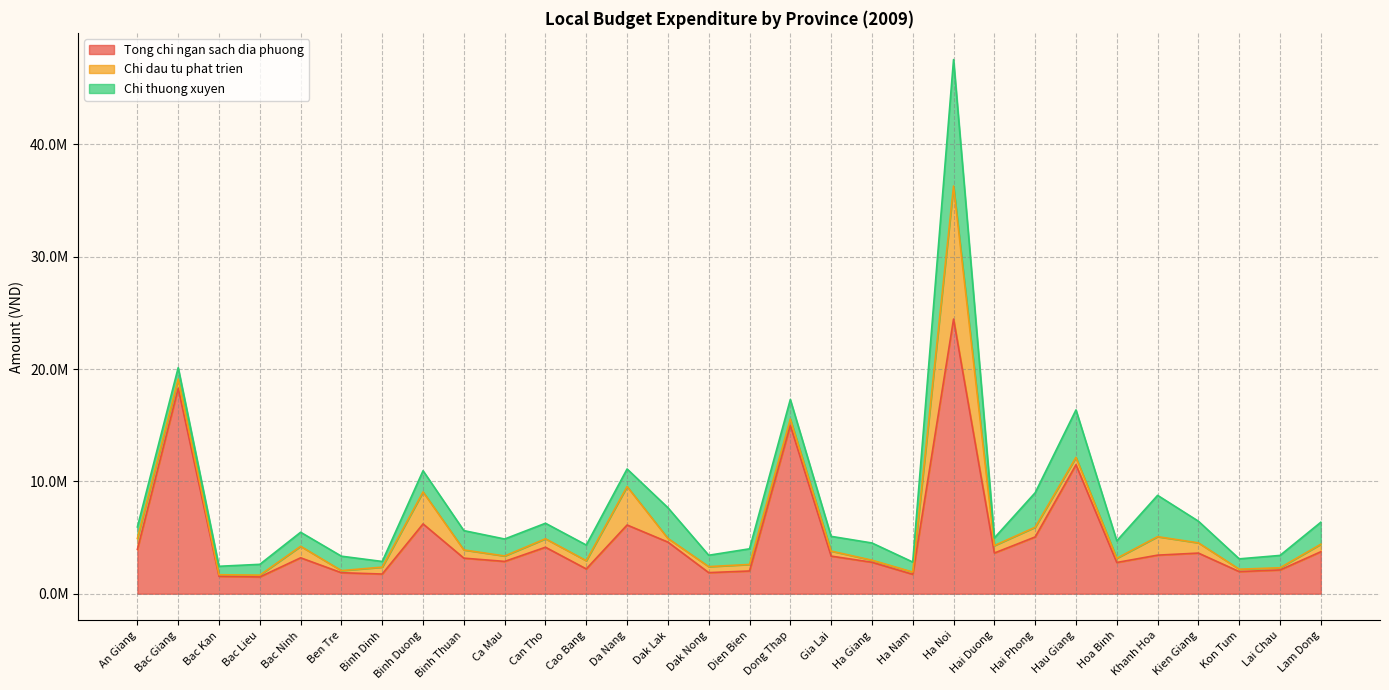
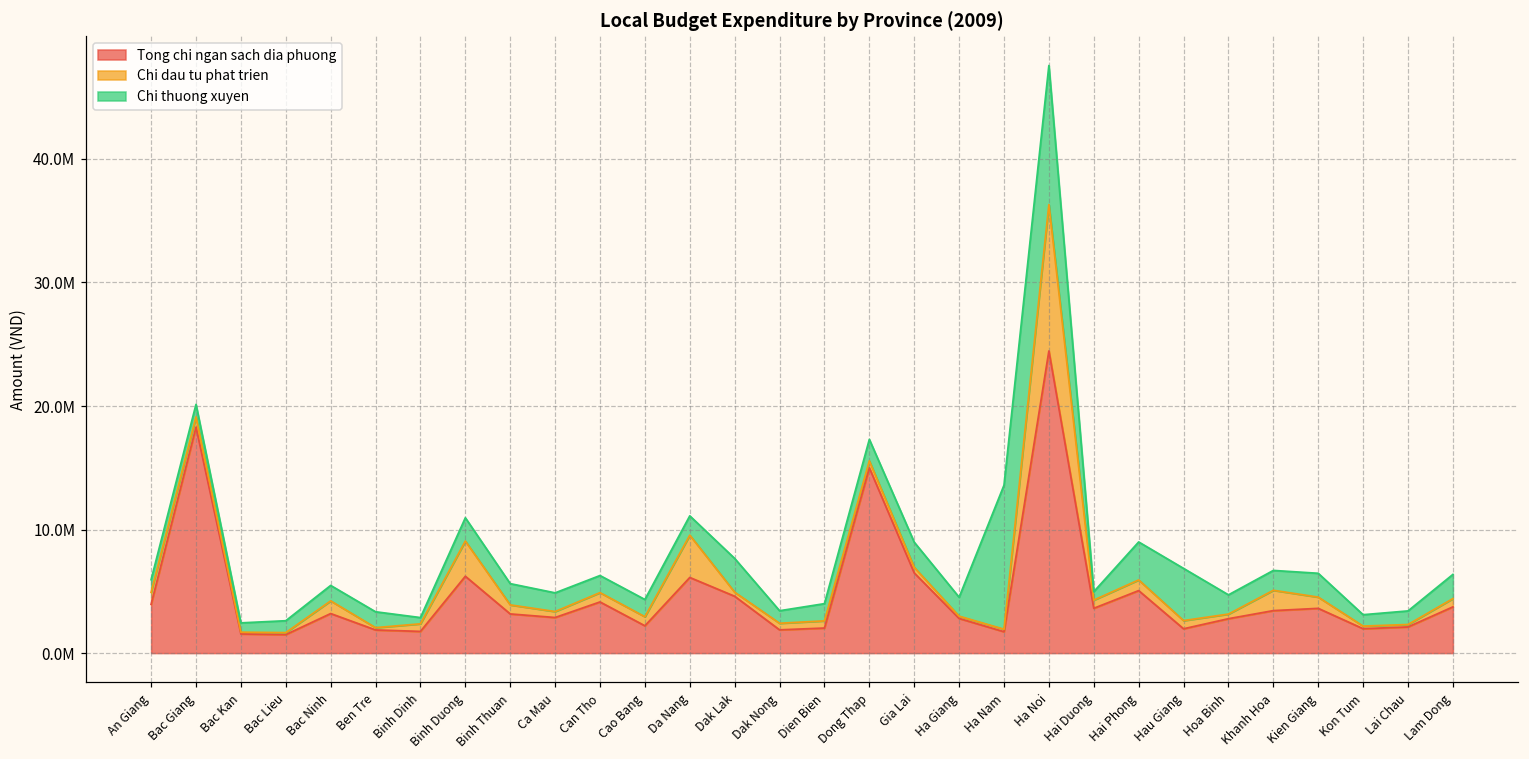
  {
    "Tong chi ngan sach dia phuong": {
      "An Giang": 3900000,
      "Bac Giang": 18300000,
      "Bac Ninh": 3200000,
      "Binh Dinh": 1800000,
      "Binh Duong": 6200000,
      "Binh Thuan": 3200000,
      "Ca Mau": 2900000,
      "Can Tho": 4100000,
      "Cao Bang": 2200000,
      "Da Nang": 6100000,
      "Dak Lak": 4600000,
      "Dak Nong": 1900000,
      "Dien Bien": 2000000,
      "Dong Thap": 15000000,
-     "Gia Lai": 3300000,
+     "Gia Lai": 6500000,
      "Ha Noi": 24500000,
      "Hai Duong": 3600000,
      "Hai Phong": 5100000,
-     "Hau Giang": 11500000,
+     "Hau Giang": 2000000,
      "Hoa Binh": 2800000,
      "Khanh Hoa": 3400000,
      "Kien Giang": 3600000,
      "Lam Dong": 3700000
    },
    "Chi dau tu phat trien": {
      "An Giang": 1000000,
      "Bac Giang": 800000,
      "Bac Ninh": 1000000,
      "Binh Dinh": 600000,
      "Binh Duong": 2900000,
      "Binh Thuan": 700000,
      "Ca Mau": 500000,
      "Can Tho": 800000,
      "Cao Bang": 700000,
      "Da Nang": 3400000,
      "Dak Lak": 300000,
      "Dak Nong": 500000,
      "Dien Bien": 600000,
      "Dong Thap": 600000,
      "Gia Lai": 400000,
      "Ha Noi": 11800000,
      "Hai Duong": 700000,
      "Hai Phong": 900000,
      "Hau Giang": 700000,
      "Hoa Binh": 400000,
      "Khanh Hoa": 1600000,
      "Kien Giang": 900000,
      "Lam Dong": 700000
    },
    "Chi thuong xuyen": {
      "An Giang": 1000000,
      "Bac Giang": 1000000,
      "Bac Kan": 800000,
      "Bac Lieu": 1000000,
      "Bac Ninh": 1300000,
      "Ben Tre": 1300000,
      "Binh Dinh": 500000,
      "Binh Duong": 1900000,
      "Binh Thuan": 1700000,
      "Ca Mau": 1500000,
      "Can Tho": 1400000,
      "Cao Bang": 1400000,
      "Da Nang": 1600000,
      "Dak Lak": 2700000,
      "Dak Nong": 1000000,
      "Dien Bien": 1400000,
      "Dong Thap": 1700000,
-     "Gia Lai": 1300000,
+     "Gia Lai": 2000000,
      "Ha Giang": 1500000,
-     "Ha Nam": 900000,
+     "Ha Nam": 11700000,
      "Ha Noi": 11300000,
      "Hai Duong": 700000,
      "Hai Phong": 3100000,
      "Hau Giang": 4200000,
      "Hoa Binh": 1600000,
-     "Khanh Hoa": 3700000,
+     "Khanh Hoa": 1600000,
      "Kien Giang": 1900000,
      "Kon Tum": 900000,
      "Lai Chau": 1100000,
      "Lam Dong": 2000000
    }
  }
